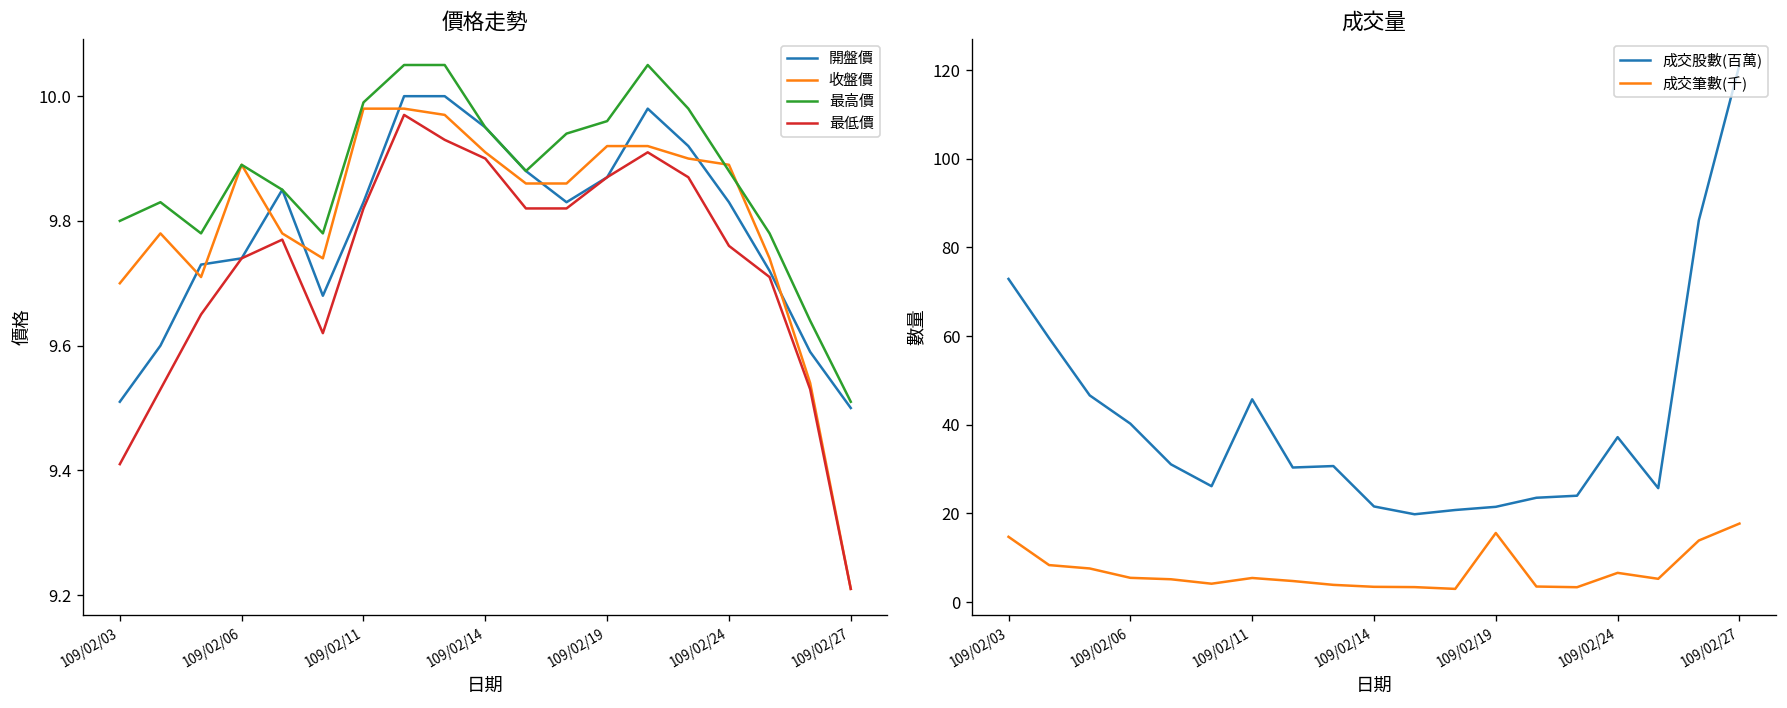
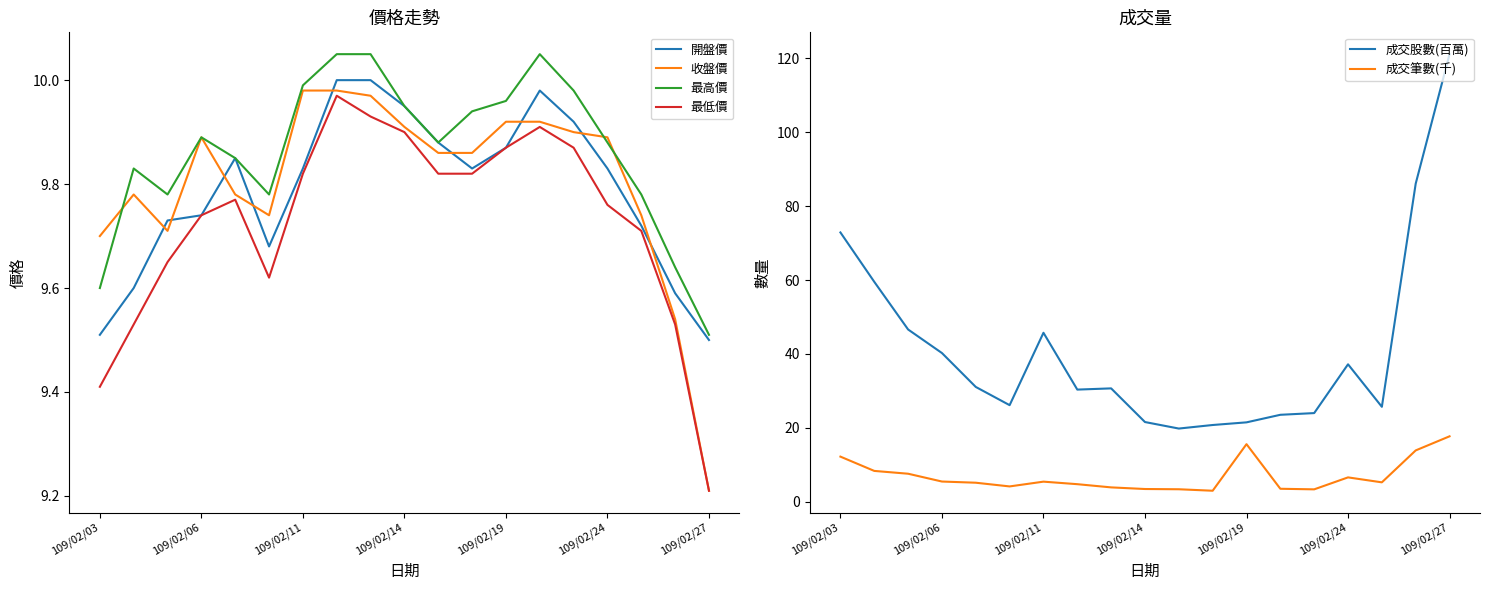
  {
    "價格走勢": {
      "開盤價": {
        "109/02/03": 9.51,
        "109/02/11": 9.83,
        "109/02/24": 9.83,
        "109/02/27": 9.5
      },
      "收盤價": {
        "109/02/03": 9.7,
        "109/02/11": 9.98,
        "109/02/14": 9.91,
        "109/02/19": 9.92,
        "109/02/24": 9.89
      },
      "最高價": {
-       "109/02/03": 9.8,
+       "109/02/03": 9.6,
        "109/02/11": 9.99,
        "109/02/19": 9.96,
        "109/02/24": 9.88,
        "109/02/27": 9.51
      },
      "最低價": {
        "109/02/03": 9.41,
        "109/02/11": 9.82,
        "109/02/14": 9.9,
        "109/02/24": 9.76
      }
    },
    "成交量": {
      "成交股數(百萬)": {
        "109/02/03": 73,
        "109/02/06": 40,
        "109/02/11": 46,
        "109/02/14": 22,
        "109/02/19": 21,
        "109/02/24": 37
      },
      "成交筆數(千)": {
-       "109/02/03": 15,
+       "109/02/03": 12,
        "109/02/06": 5,
        "109/02/11": 5,
        "109/02/14": 3,
        "109/02/19": 16,
        "109/02/24": 7,
        "109/02/27": 18
      }
    }
  }
